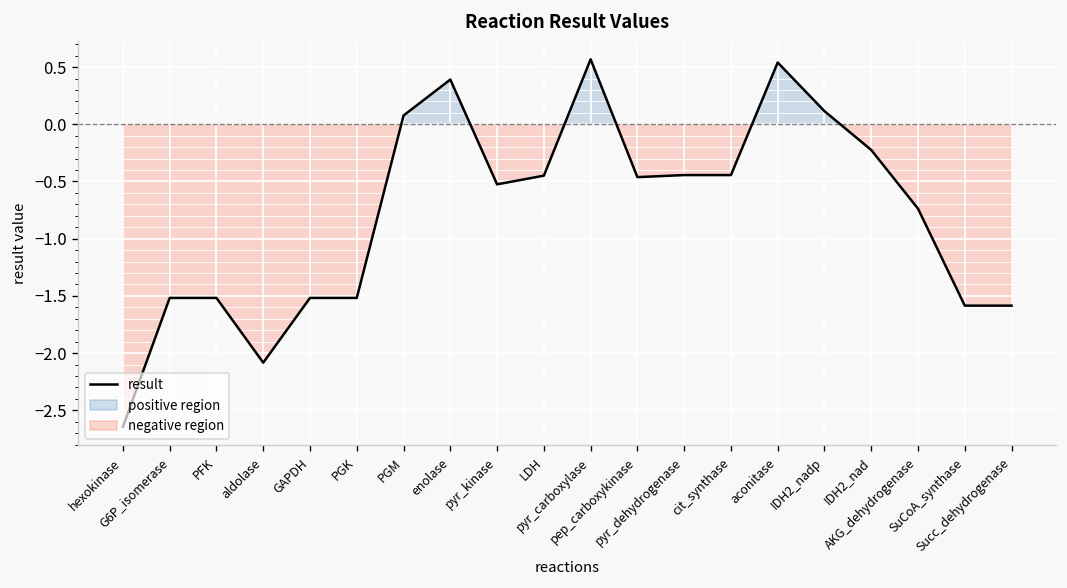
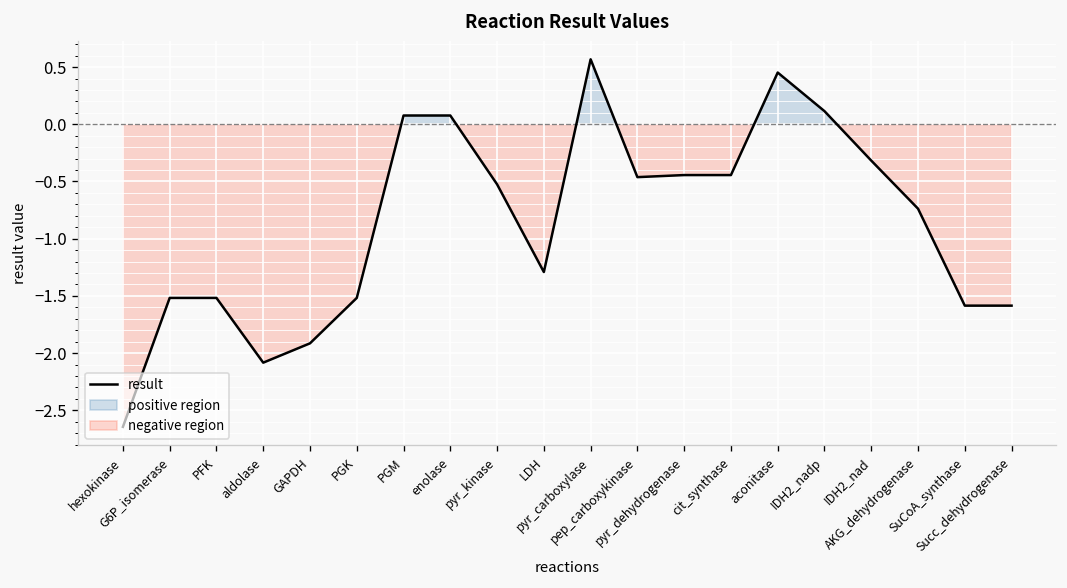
  {
    "G6P_isomerase": -1.5,
    "PFK": -1.5,
    "aldolase": -2.1,
-   "GAPDH": -1.5,
+   "GAPDH": -1.9,
    "PGK": -1.5,
    "PGM": 0.1,
-   "enolase": 0.4,
+   "enolase": 0.1,
    "pyr_kinase": -0.5,
-   "LDH": -0.4,
+   "LDH": -1.3,
    "pyr_carboxylase": 0.6,
    "pep_carboxykinase": -0.5,
    "pyr_dehydrogenase": -0.4,
    "cit_synthase": -0.4,
-   "aconitase": 0.54,
+   "aconitase": 0.45,
    "IDH2_nadp": 0.1,
-   "IDH2_nad": -0.2,
+   "IDH2_nad": -0.3,
    "AKG_dehydrogenase": -0.7,
    "SuCoA_synthase": -1.6,
    "Succ_dehydrogenase": -1.6
  }
